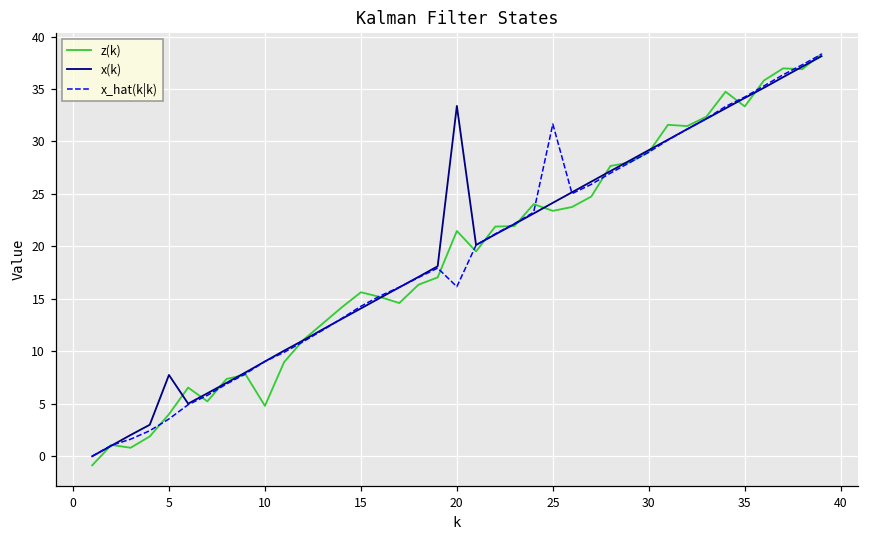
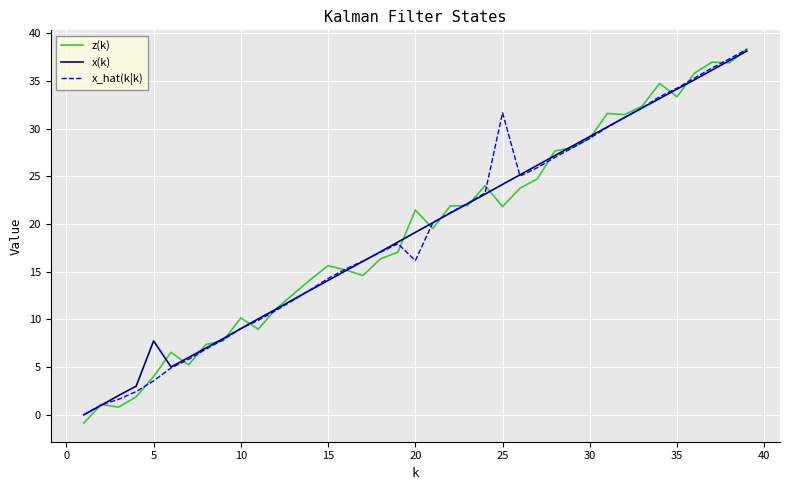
  {
    "z(k)": {
      "5": 4,
-     "10": 5,
+     "10": 10,
      "15": 16,
      "20": 21,
-     "25": 23,
+     "25": 22,
      "35": 33
    },
    "x(k)": {
      "5": 8,
-     "20": 33,
+     "20": 19,
      "25": 24
    },
    "x_hat(k|k)": {
      "5": 4,
      "20": 16,
      "25": 32
    }
  }
